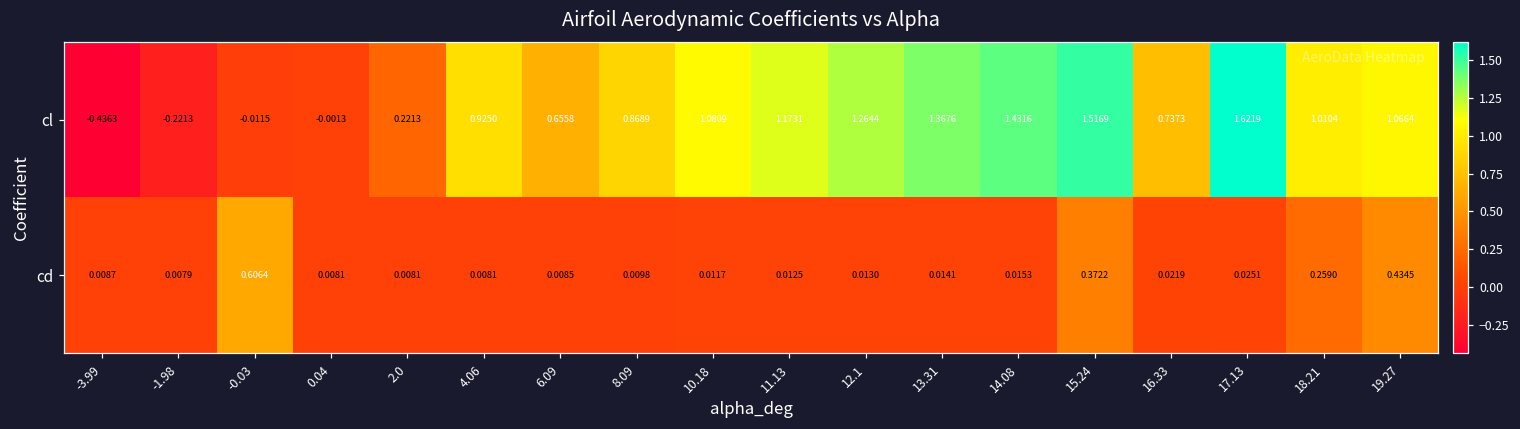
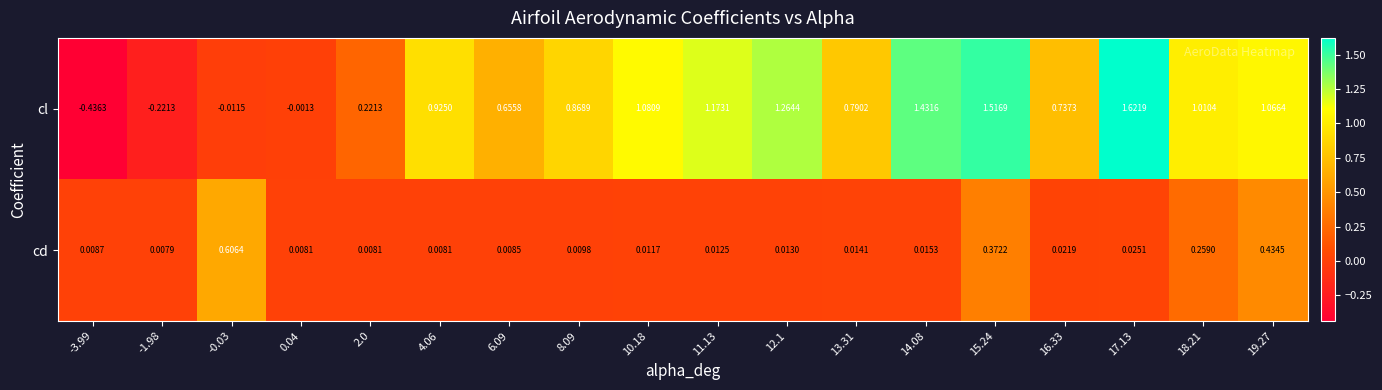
  {
    "cl": {
      "-3.99": -0.4363,
      "-1.98": -0.2213,
      "-0.03": -0.0115,
      "0.04": -0.0013,
      "2.0": 0.2213,
      "4.06": 0.9250,
      "6.09": 0.6558,
      "8.09": 0.8689,
      "10.18": 1.0809,
      "11.13": 1.1731,
      "12.1": 1.2644,
-     "13.31": 1.3676,
+     "13.31": 0.7902,
      "14.08": 1.4316,
      "15.24": 1.5169,
      "16.33": 0.7373,
      "17.13": 1.6219,
      "18.21": 1.0104
    },
    "cd": {
      "-3.99": 0.0087,
      "-1.98": 0.0079,
      "-0.03": 0.6064,
      "0.04": 0.0081,
      "2.0": 0.0081,
      "4.06": 0.0081,
      "6.09": 0.0085,
      "8.09": 0.0098,
      "10.18": 0.0117,
      "11.13": 0.0125,
      "12.1": 0.0130,
      "13.31": 0.0141,
      "14.08": 0.0153,
      "15.24": 0.3722,
      "16.33": 0.0219,
      "17.13": 0.0251,
      "18.21": 0.2590,
      "19.27": 0.4345
    }
  }
